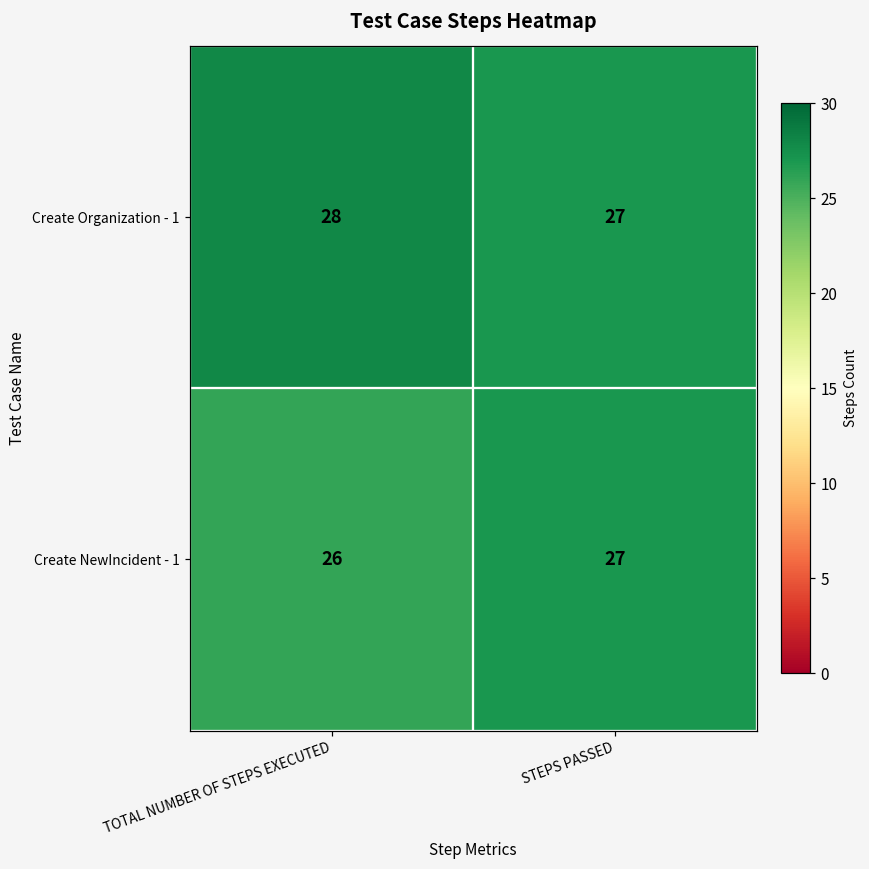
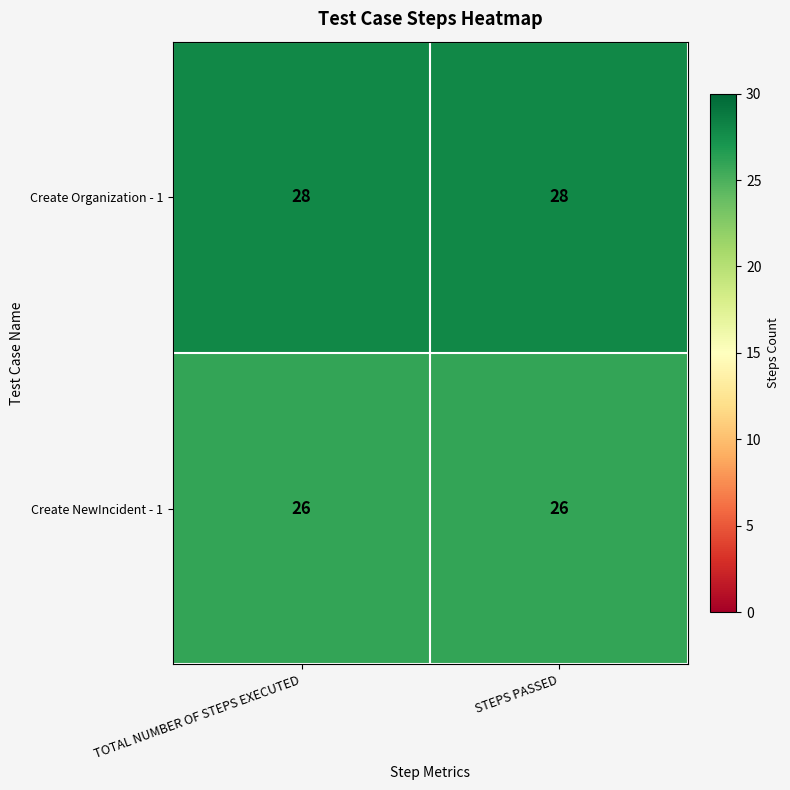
  {
    "Create Organization - 1": {
      "TOTAL NUMBER OF STEPS EXECUTED": 28,
-     "STEPS PASSED": 27
+     "STEPS PASSED": 28
    },
    "Create NewIncident - 1": {
      "TOTAL NUMBER OF STEPS EXECUTED": 26,
-     "STEPS PASSED": 27
+     "STEPS PASSED": 26
    }
  }
